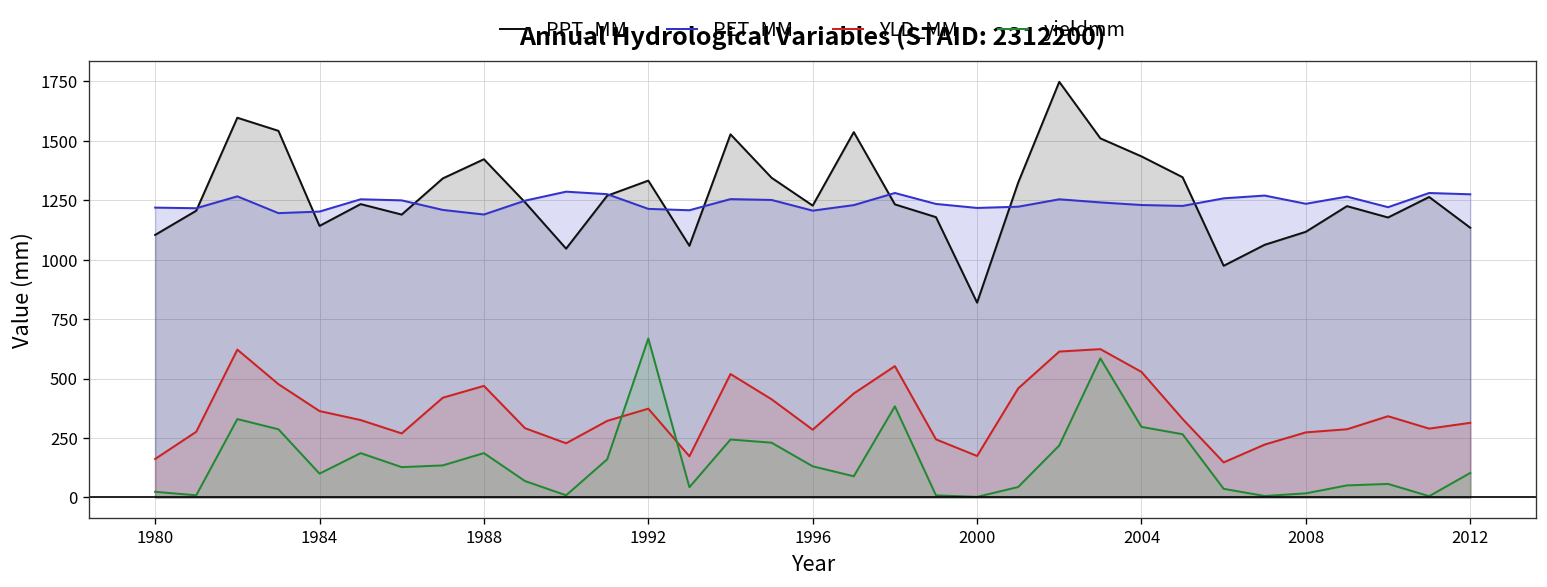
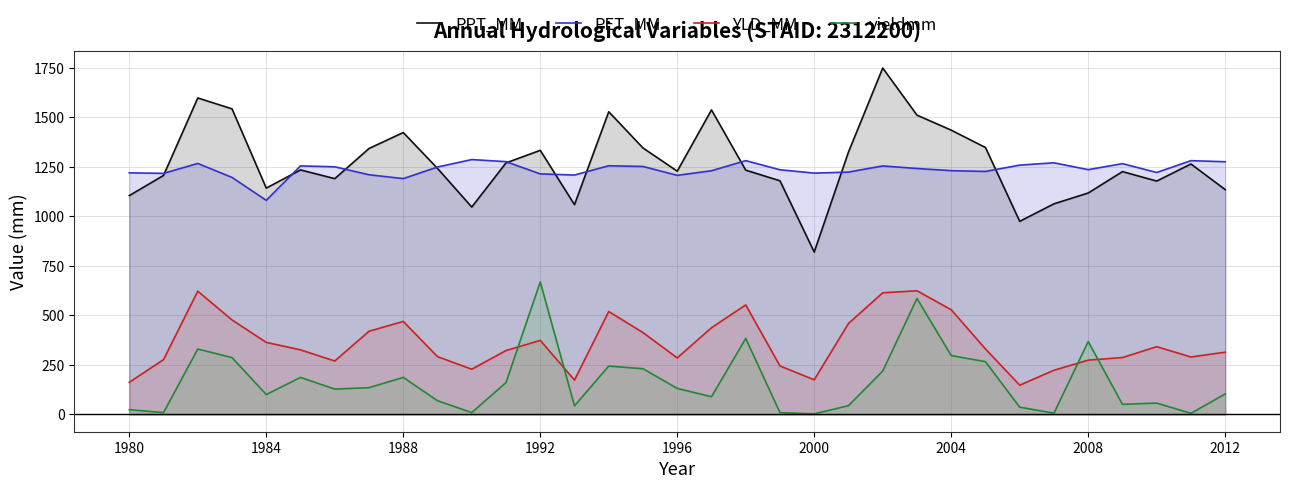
  {
    "PPT_MM": {
      "1980": 1100,
      "1984": 1140,
      "1988": 1420,
      "1992": 1330,
      "1996": 1230,
      "2000": 820,
      "2004": 1430,
      "2008": 1120,
      "2012": 1130
    },
    "PET_MM": {
      "1980": 1220,
-     "1984": 1200,
+     "1984": 1080,
      "1988": 1190,
      "1992": 1210,
      "1996": 1210,
      "2000": 1220,
      "2004": 1230,
      "2008": 1230,
      "2012": 1270
    },
    "YLD_MM": {
      "1980": 160,
      "1984": 360,
      "1988": 470,
      "1992": 370,
      "1996": 280,
      "2000": 170,
      "2004": 530,
      "2008": 270,
      "2012": 310
    },
    "yieldmm": {
      "1980": 20,
      "1984": 100,
      "1988": 190,
      "1992": 670,
      "1996": 130,
      "2000": 0,
      "2004": 300,
-     "2008": 20,
+     "2008": 370,
      "2012": 100
    }
  }
